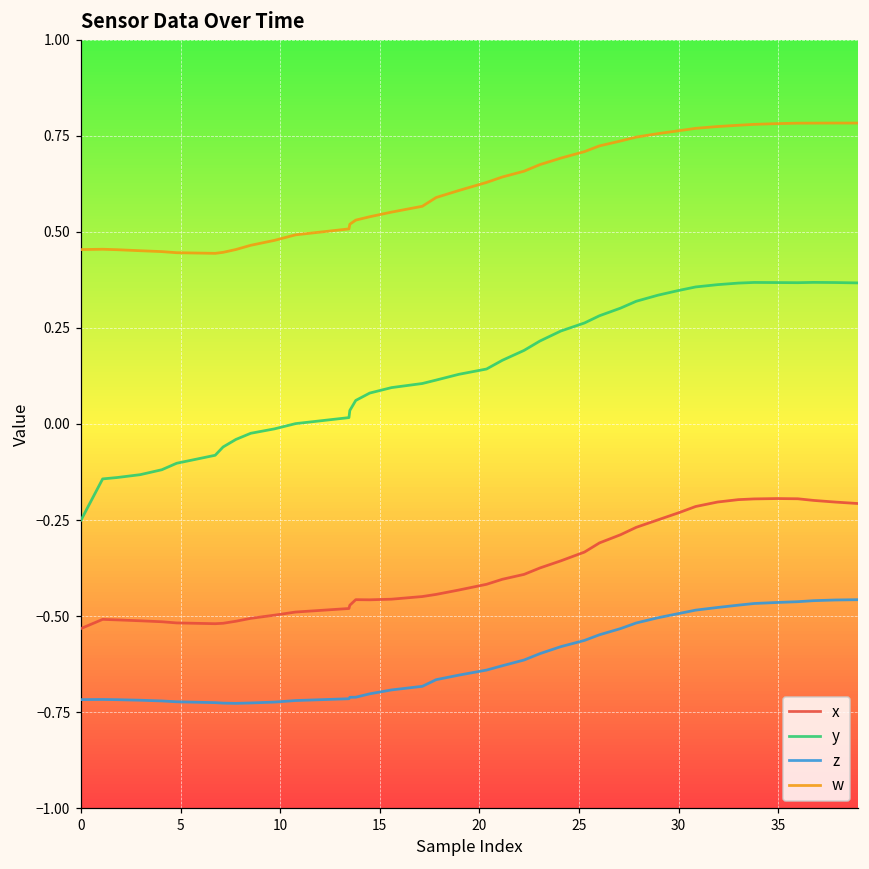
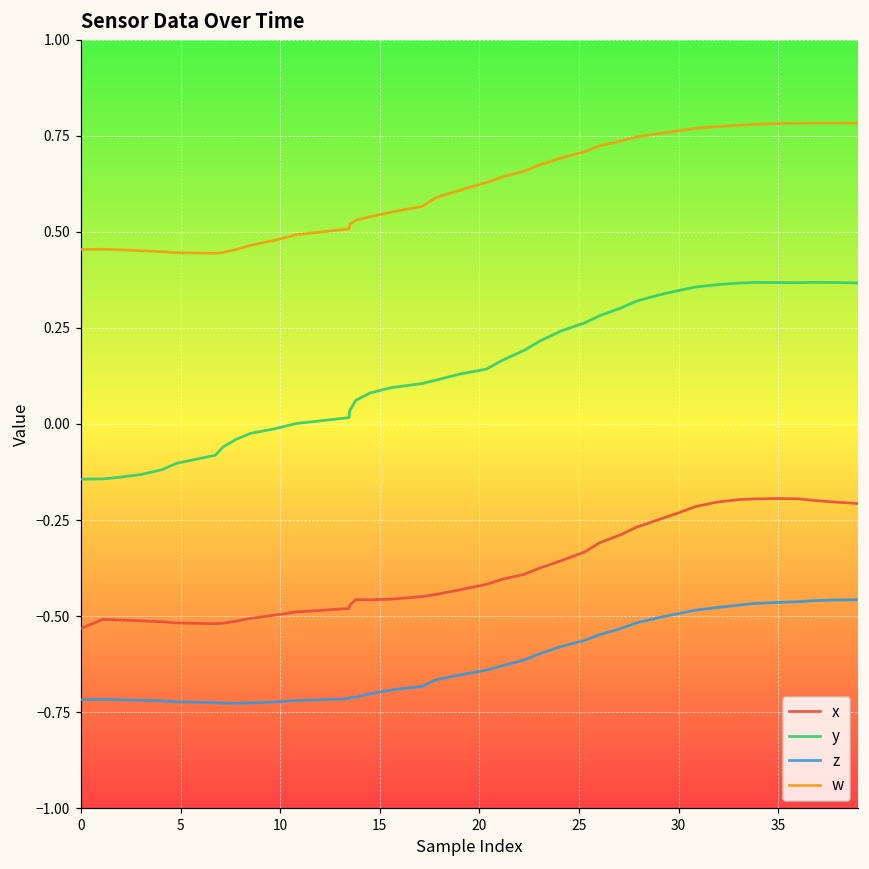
  {
    "x": {
      "0": -0.53
    },
    "y": {
-     "0": -0.25
+     "0": -0.14
    },
    "z": {
      "0": -0.72
    },
    "w": {
      "0": 0.45
    }
  }
